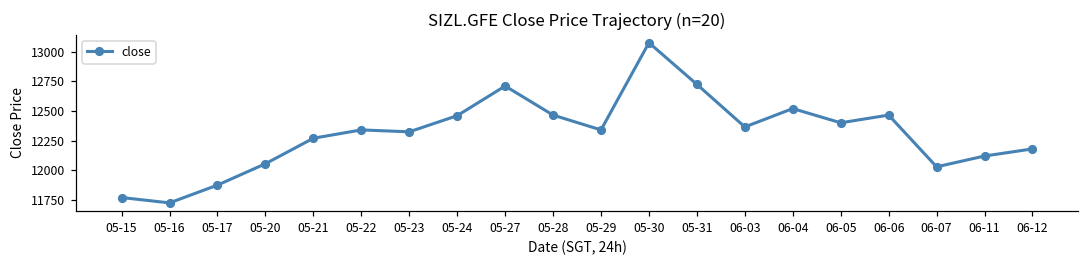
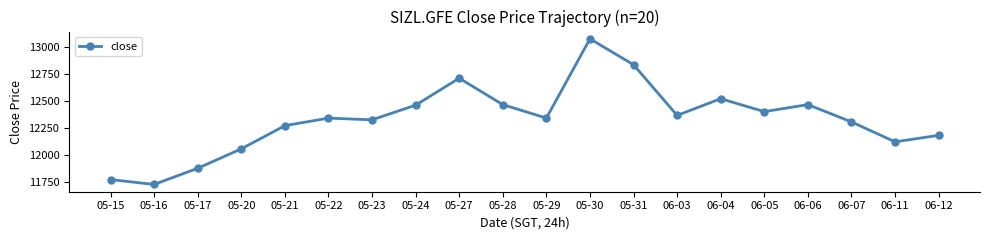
  {
    "05-15": 11770,
    "05-16": 11730,
    "05-17": 11880,
    "05-20": 12060,
    "05-21": 12270,
    "05-22": 12340,
    "05-23": 12320,
    "05-24": 12460,
    "05-27": 12710,
    "05-28": 12470,
    "05-29": 12340,
    "05-30": 13080,
-   "05-31": 12720,
+   "05-31": 12840,
    "06-03": 12370,
    "06-04": 12520,
    "06-05": 12400,
    "06-06": 12470,
-   "06-07": 12030,
+   "06-07": 12310,
    "06-11": 12120,
    "06-12": 12180
  }
